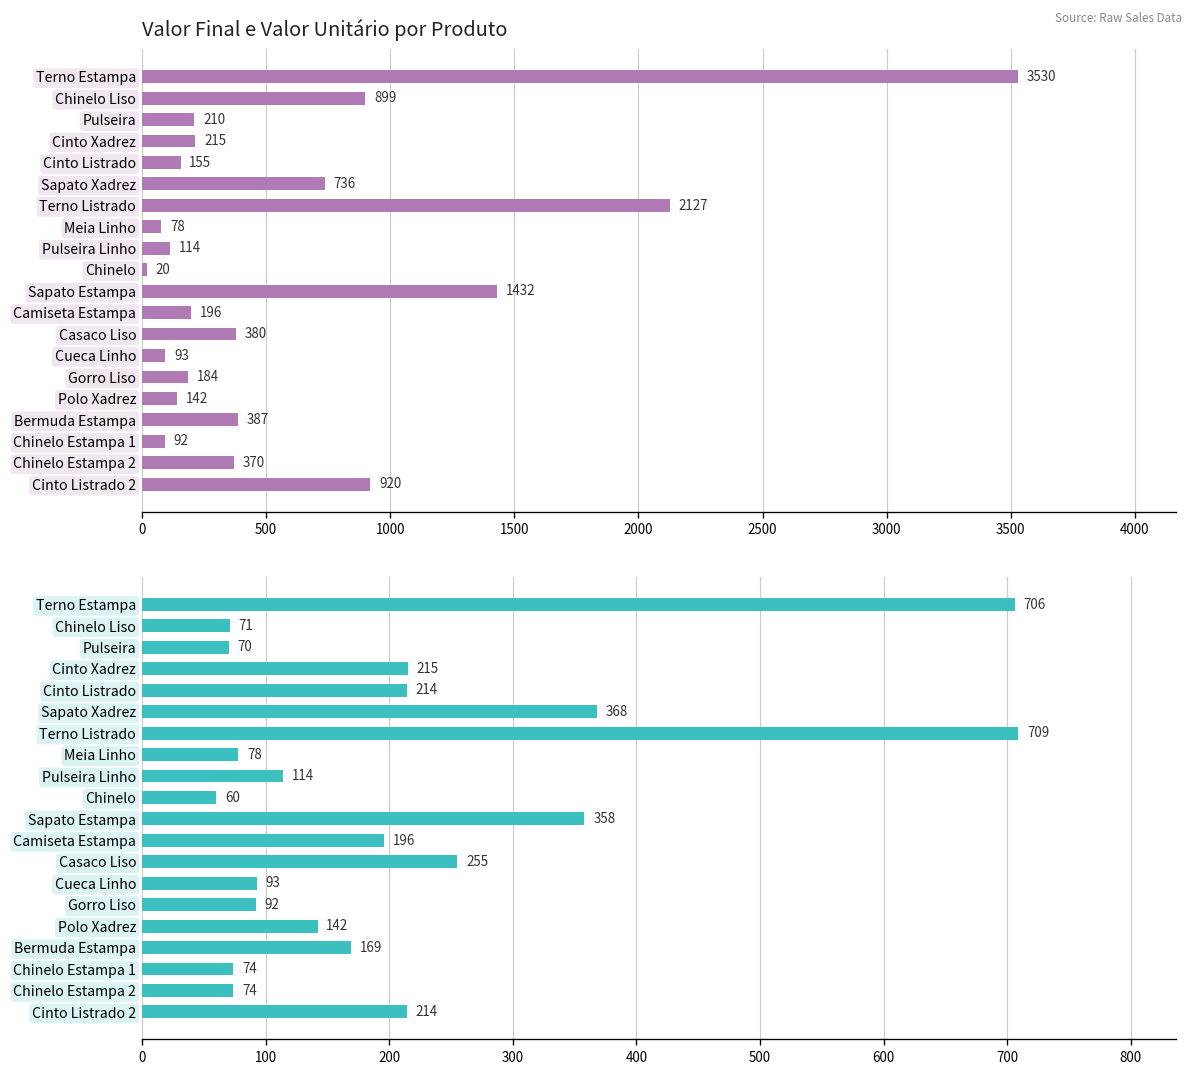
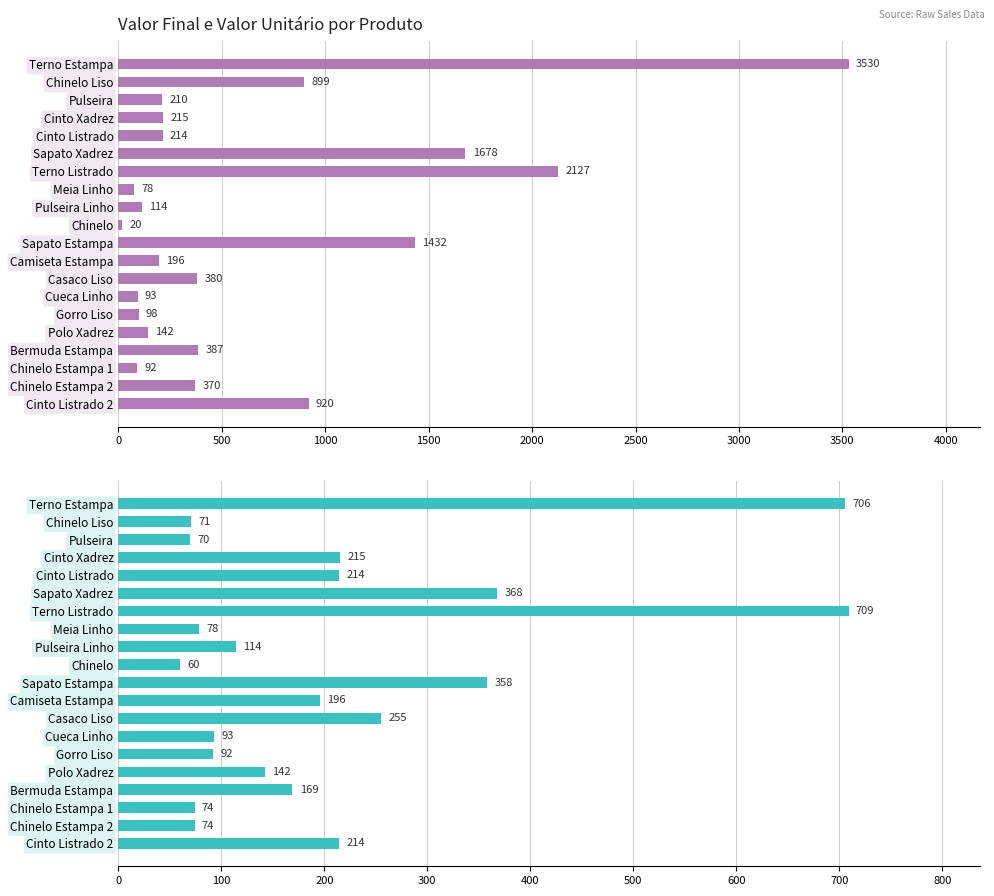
  {
    "Valor Final e Valor Unitário por Produto": {
      "Terno Estampa": 3530,
      "Chinelo Liso": 899,
      "Pulseira": 210,
      "Cinto Xadrez": 215,
-     "Cinto Listrado": 155,
-     "Sapato Xadrez": 736,
+     "Cinto Listrado": 214,
+     "Sapato Xadrez": 1678,
      "Terno Listrado": 2127,
      "Meia Linho": 78,
      "Pulseira Linho": 114,
      "Chinelo": 20,
      "Sapato Estampa": 1432,
      "Camiseta Estampa": 196,
      "Casaco Liso": 380,
      "Cueca Linho": 93,
-     "Gorro Liso": 184,
+     "Gorro Liso": 98,
      "Polo Xadrez": 142,
      "Bermuda Estampa": 387,
      "Chinelo Estampa 1": 92,
      "Chinelo Estampa 2": 370,
      "Cinto Listrado 2": 920
    }
  }
